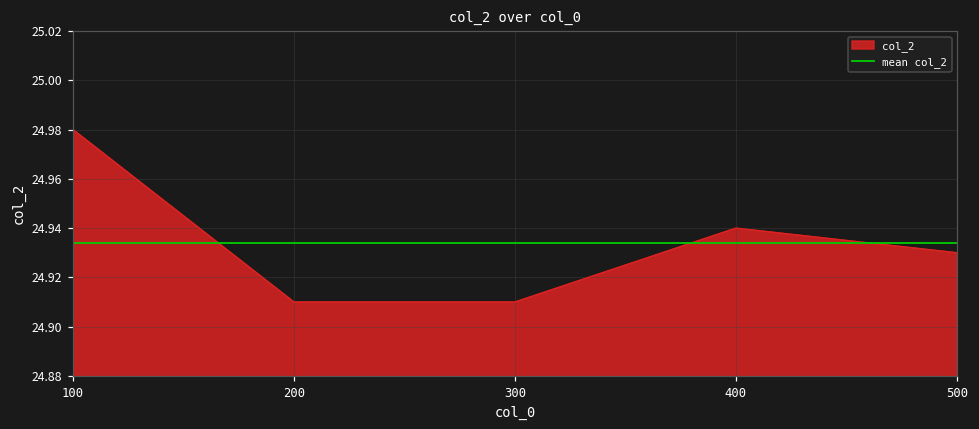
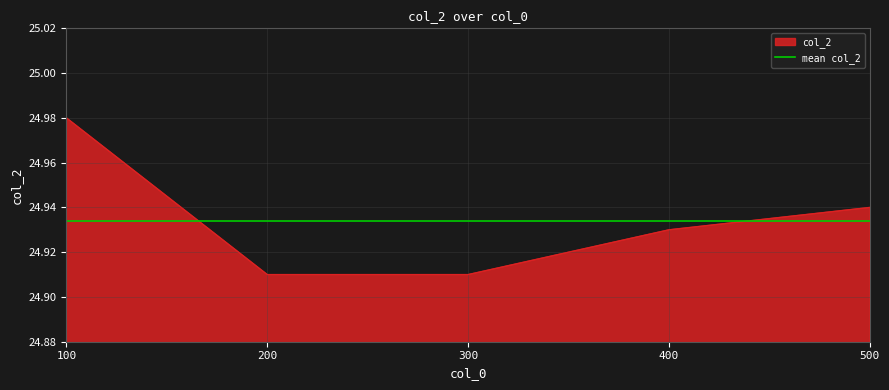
  {
    "100": 24.98,
    "200": 24.91,
    "300": 24.91,
-   "400": 24.94,
-   "500": 24.93
+   "400": 24.93,
+   "500": 24.94
  }
